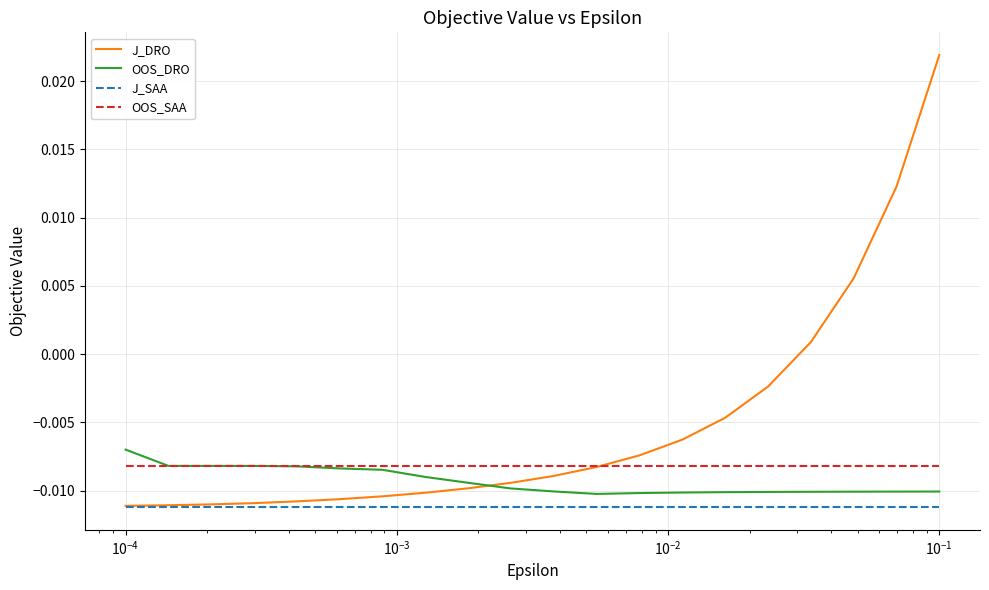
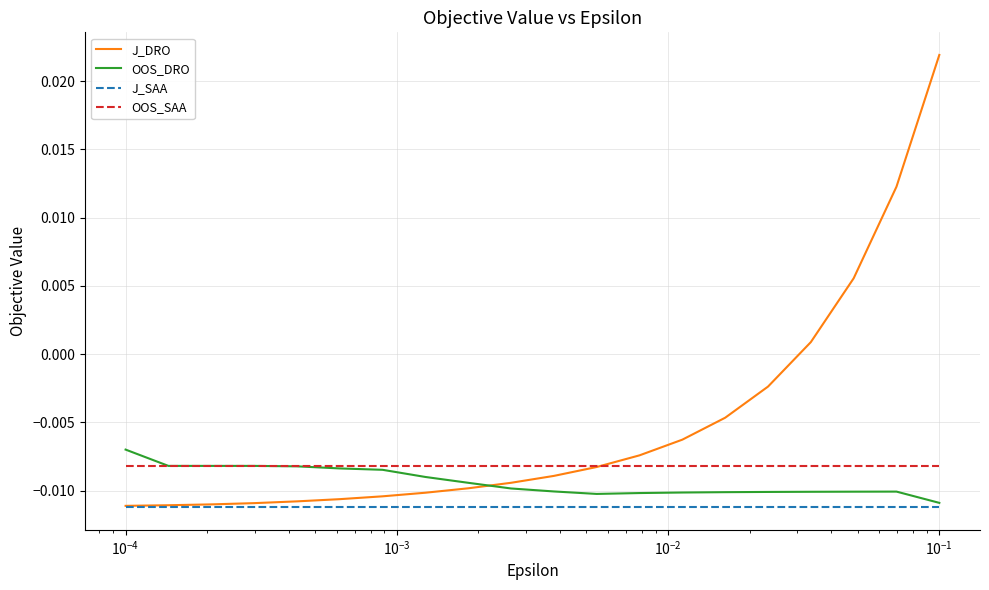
  {
    "J_DRO": {
      "10^-1": 0.0219
    },
    "OOS_DRO": {
      "10^-4": -0.0070,
-     "10^-1": -0.0101
+     "10^-1": -0.0109
    },
    "J_SAA": {
      "10^-1": -0.0112
    },
    "OOS_SAA": {
      "10^-4": -0.0082,
      "10^-1": -0.0082
    }
  }
